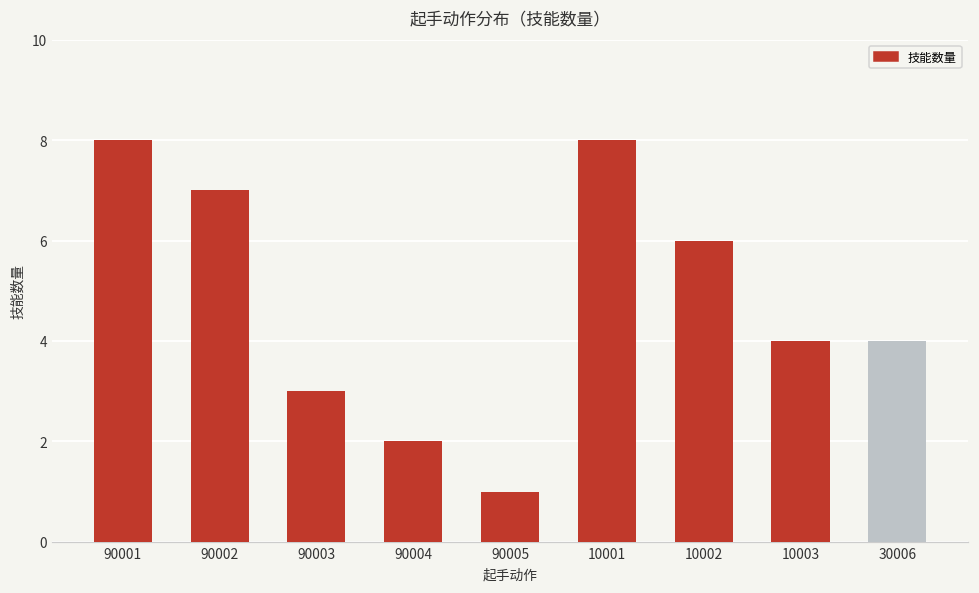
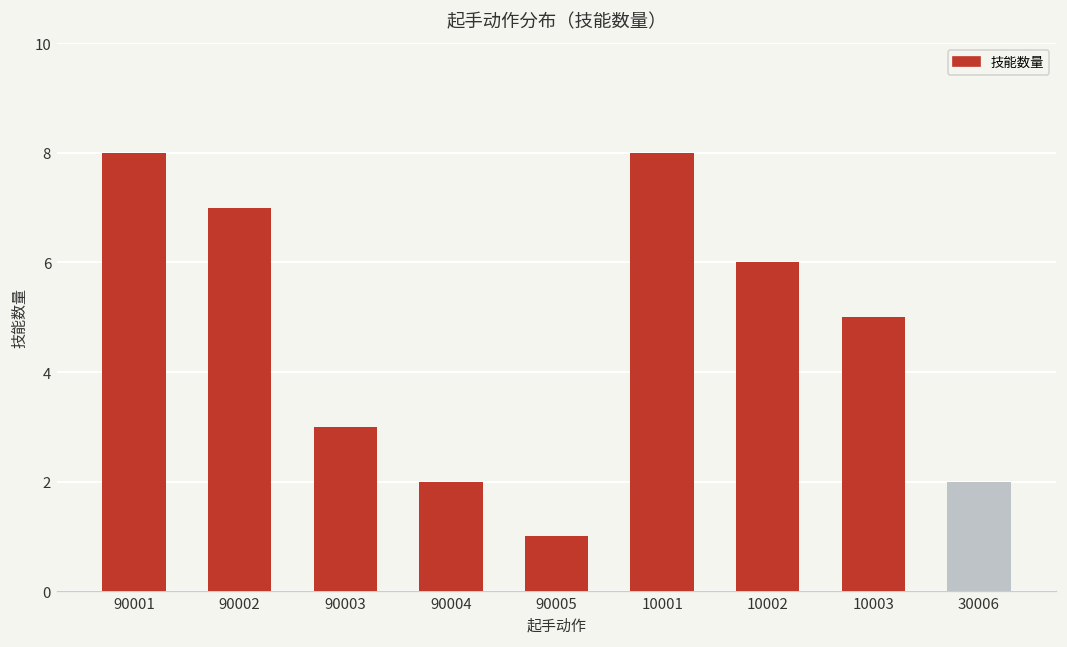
  {
    "90001": 8,
    "90002": 7,
    "90003": 3,
    "90004": 2,
    "90005": 1,
    "10001": 8,
    "10002": 6,
-   "10003": 4,
-   "30006": 4
+   "10003": 5,
+   "30006": 2
  }
